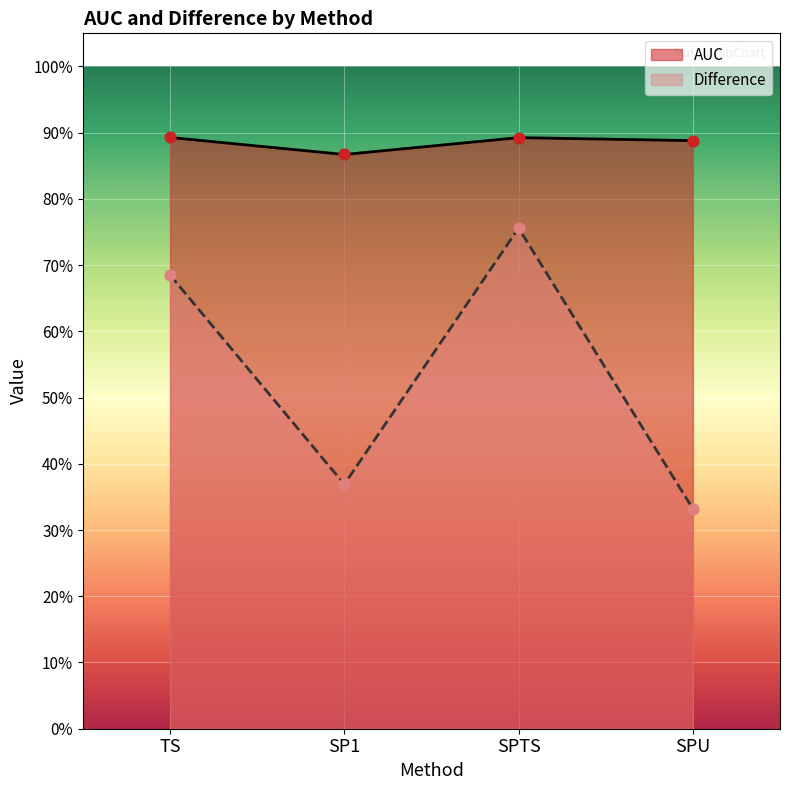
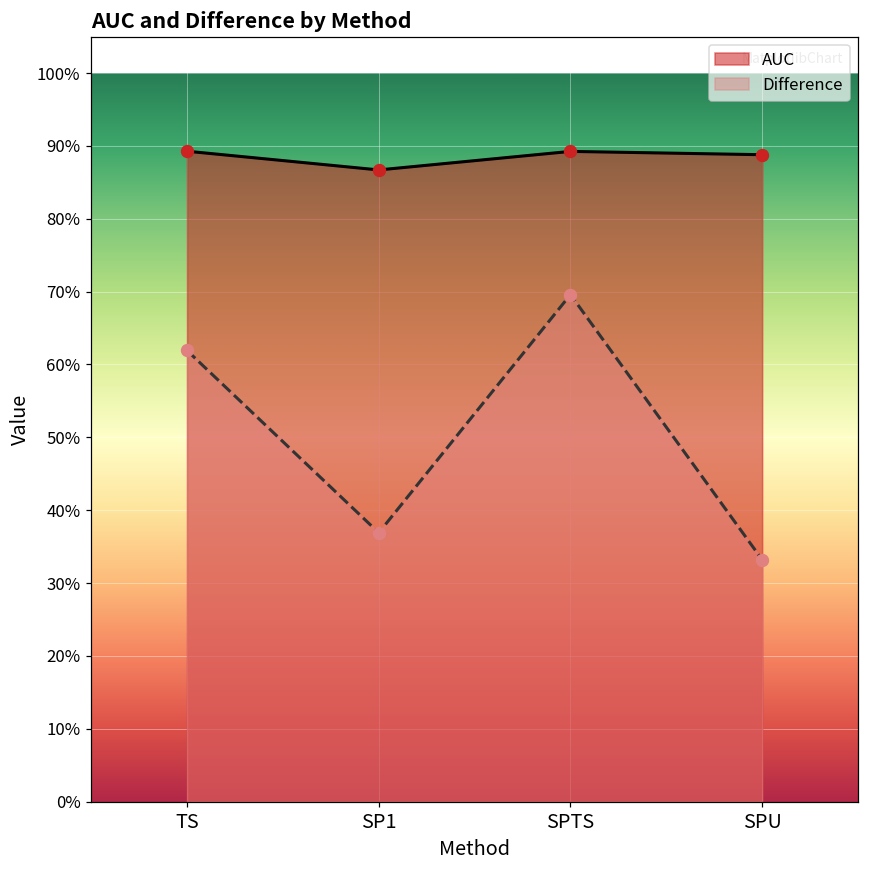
  {
    "AUC": {
      "TS": "89%",
      "SP1": "87%",
      "SPTS": "89%",
      "SPU": "89%"
    },
    "Difference": {
-     "TS": "69%",
+     "TS": "62%",
      "SP1": "37%",
-     "SPTS": "76%",
+     "SPTS": "70%",
      "SPU": "33%"
    }
  }
